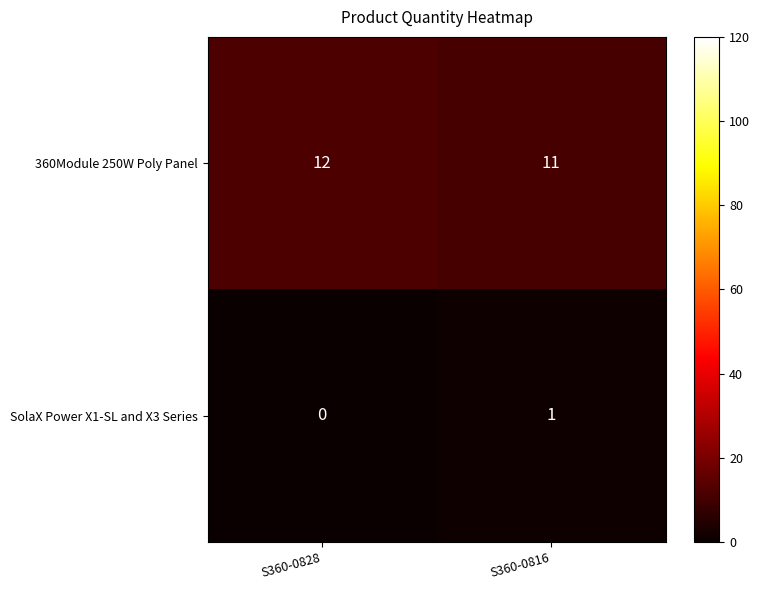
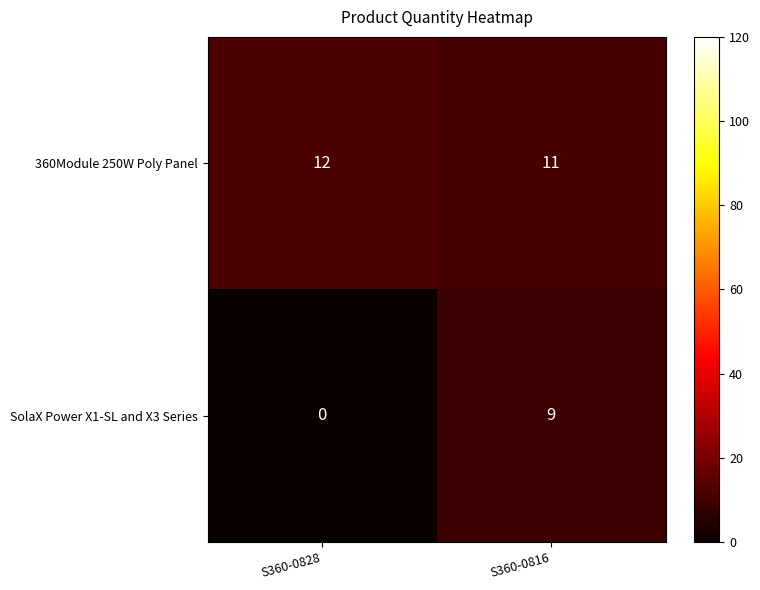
  {
    "360Module 250W Poly Panel": {
      "S360-0828": 12,
      "S360-0816": 11
    },
    "SolaX Power X1-SL and X3 Series": {
      "S360-0828": 0,
-     "S360-0816": 1
+     "S360-0816": 9
    }
  }
